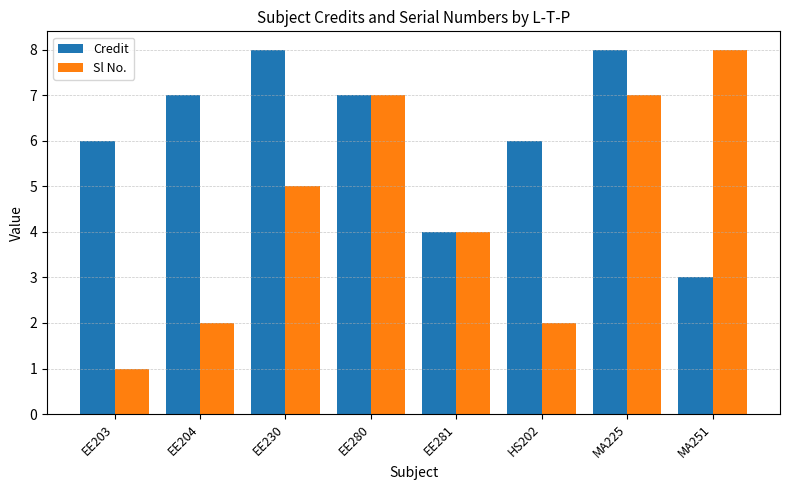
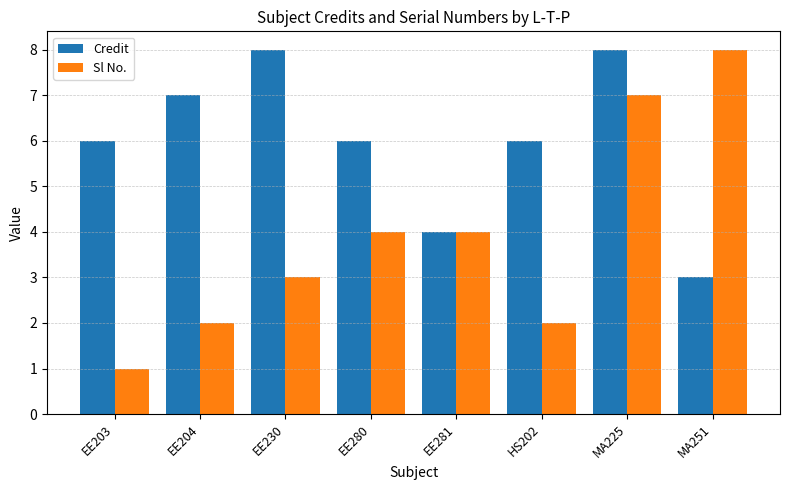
  {
    "Credit": {
      "EE203": 6,
      "EE204": 7,
      "EE230": 8,
-     "EE280": 7,
+     "EE280": 6,
      "EE281": 4,
      "HS202": 6,
      "MA225": 8,
      "MA251": 3
    },
    "Sl No.": {
      "EE203": 1,
      "EE204": 2,
-     "EE230": 5,
-     "EE280": 7,
+     "EE230": 3,
+     "EE280": 4,
      "EE281": 4,
      "HS202": 2,
      "MA225": 7,
      "MA251": 8
    }
  }
